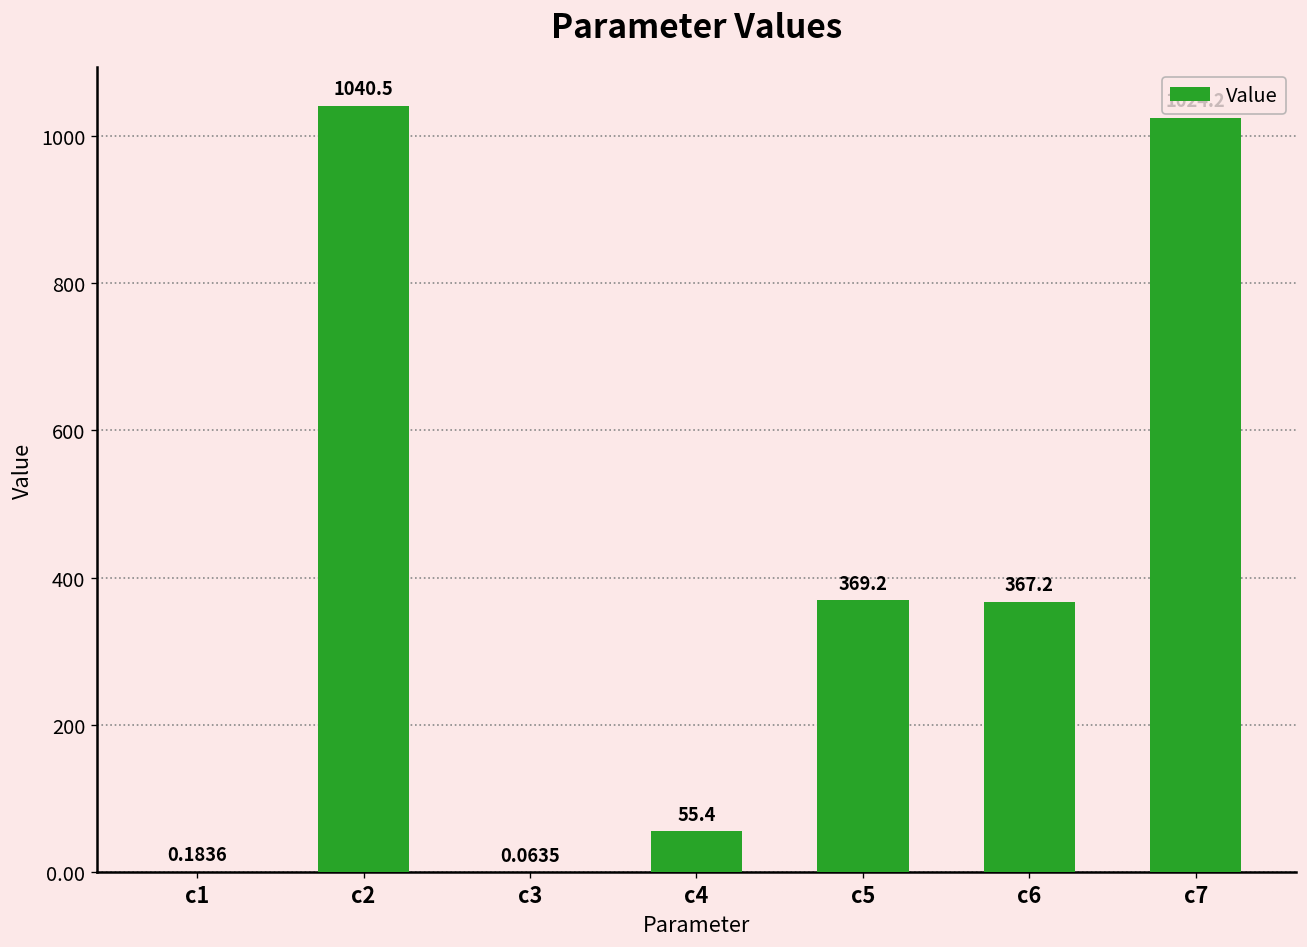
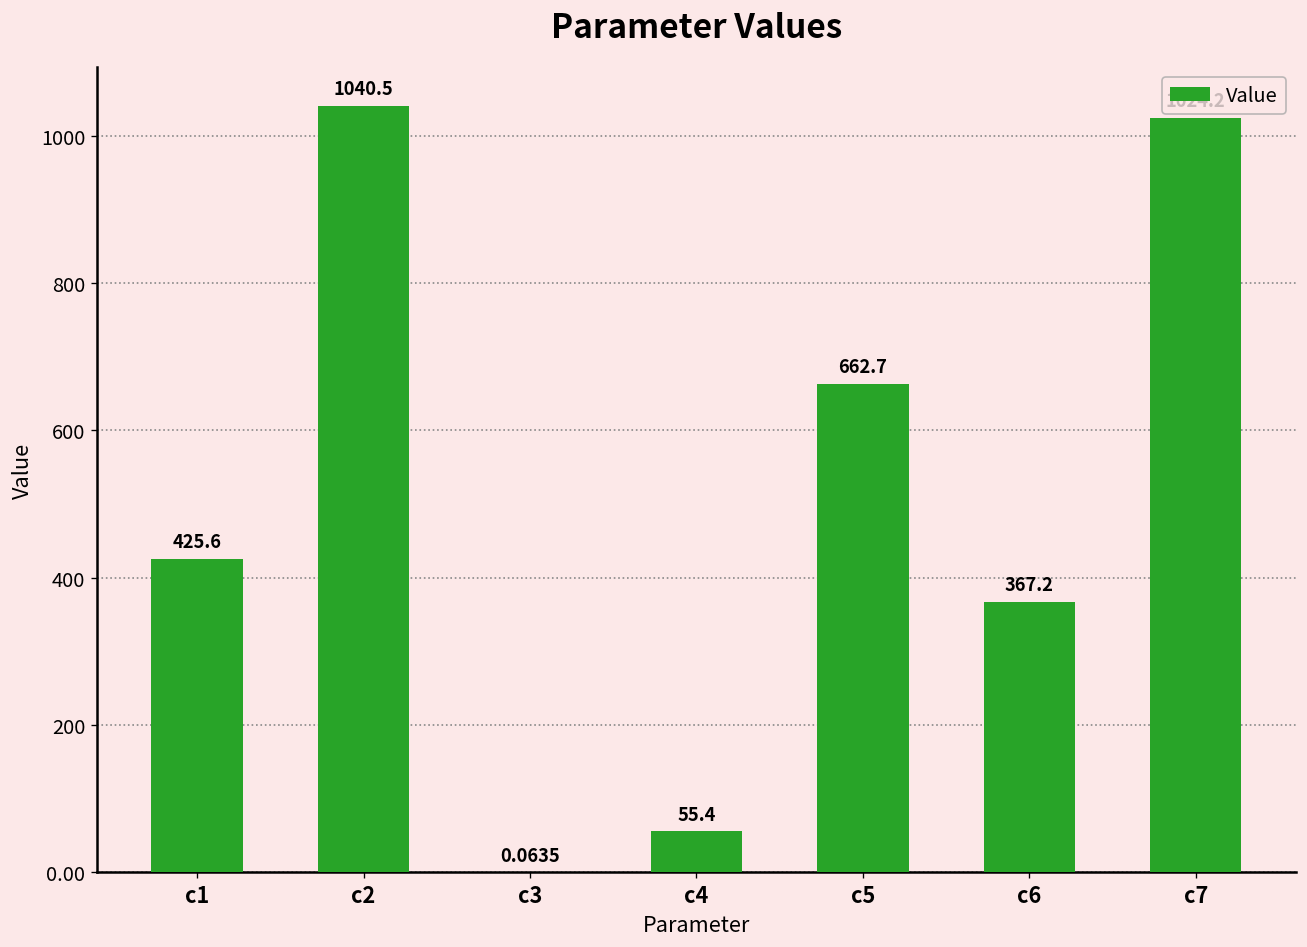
  {
-   "c1": 0.1836,
+   "c1": 425.6,
    "c2": 1040.5,
    "c3": 0.0635,
    "c4": 55.4,
-   "c5": 369.2,
+   "c5": 662.7,
    "c6": 367.2
  }
